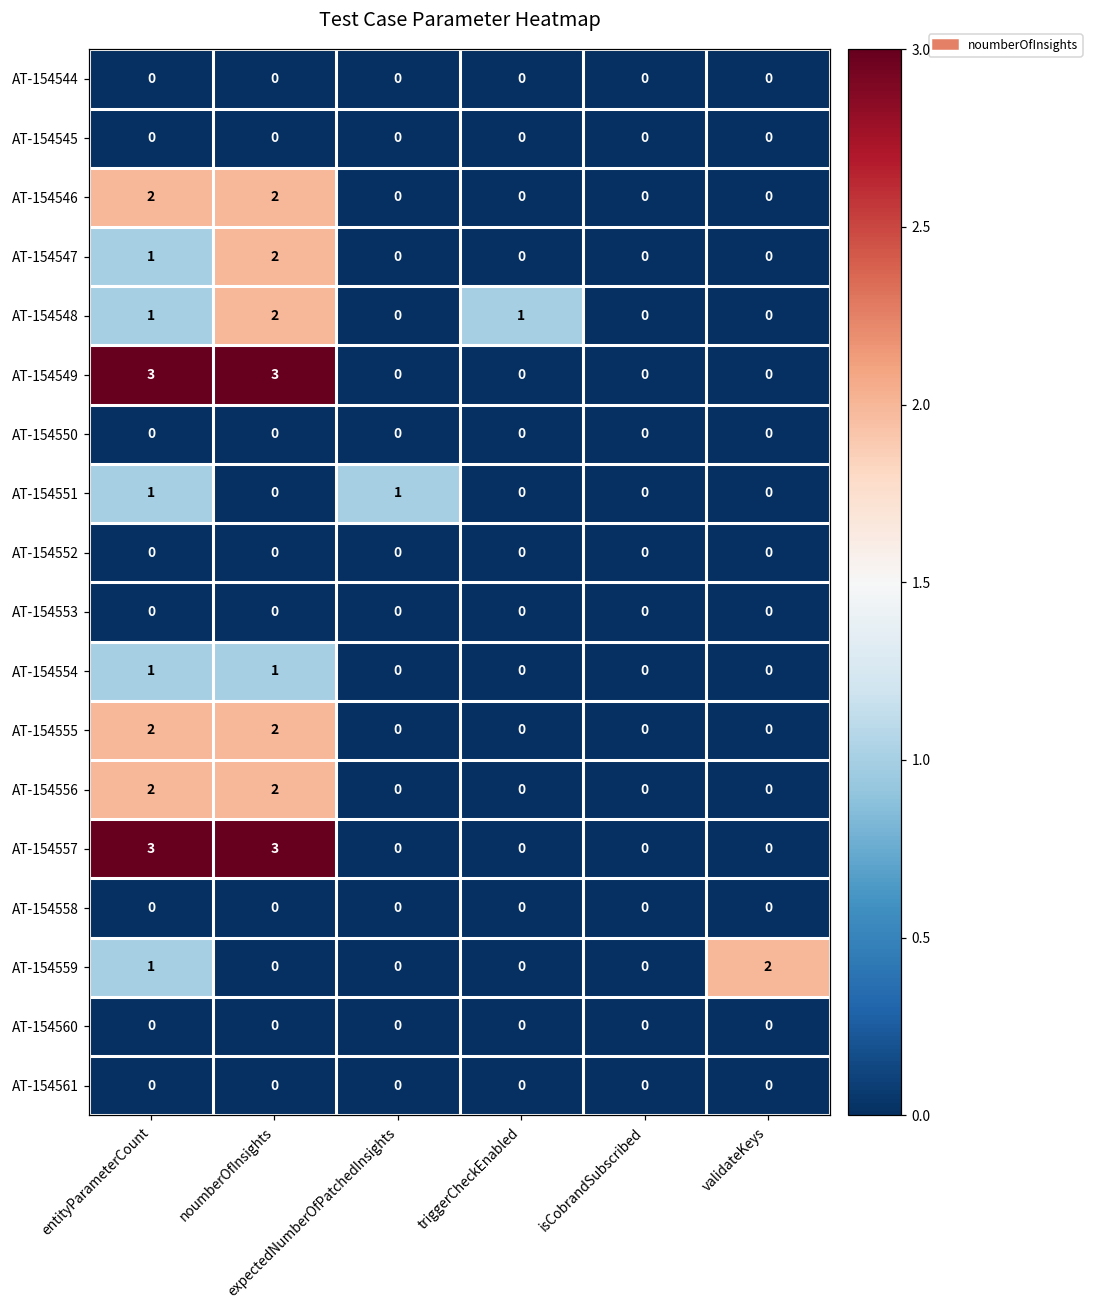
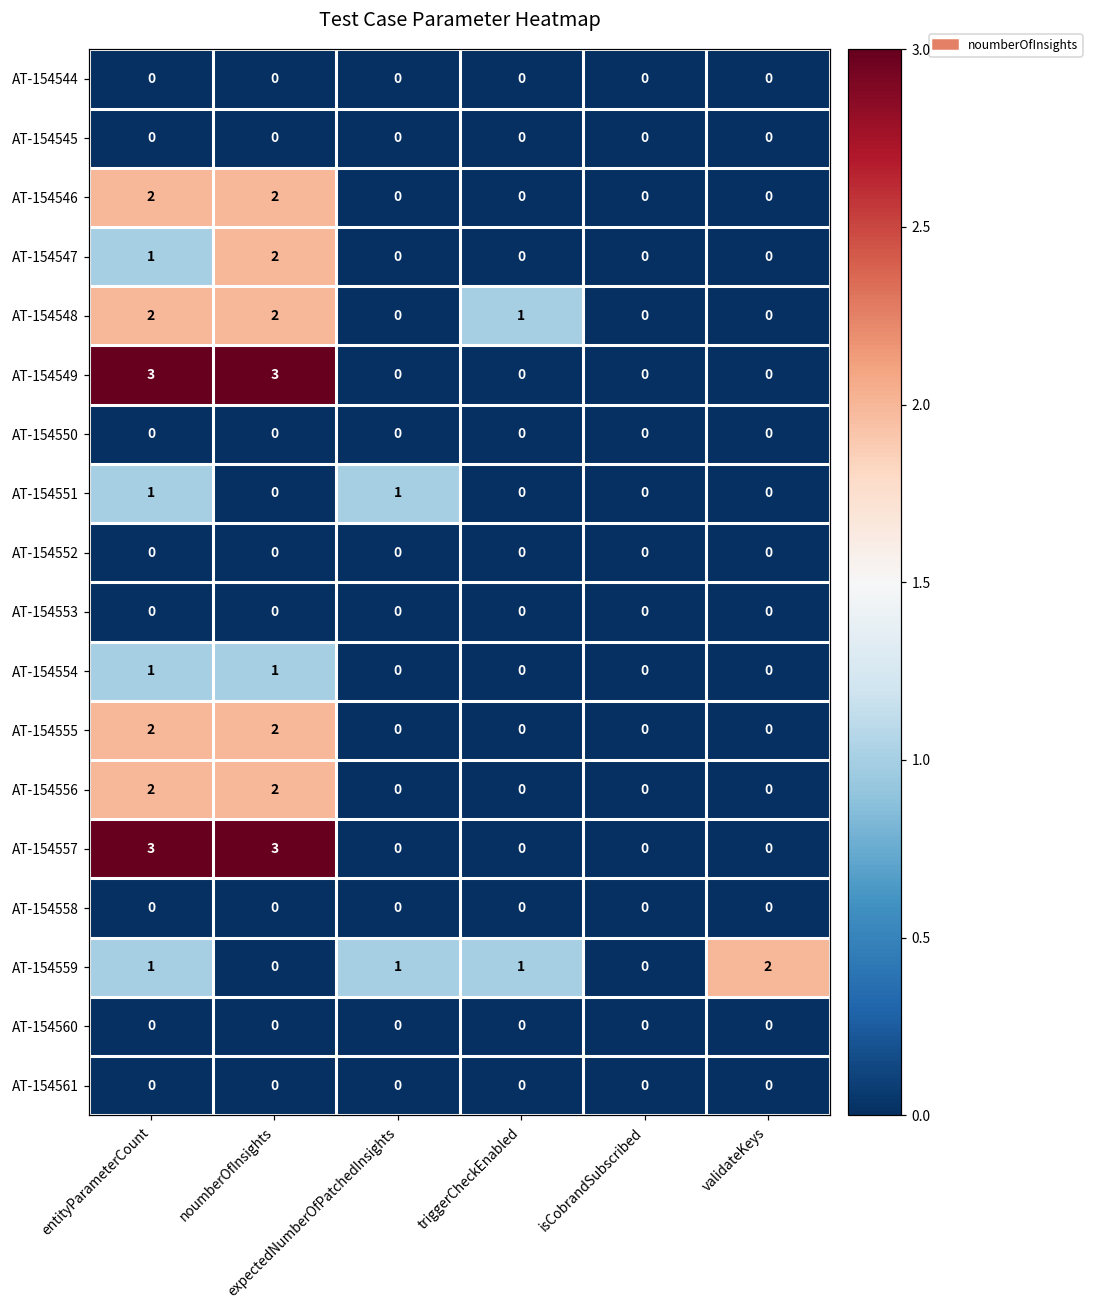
  {
    "AT-154544": {
      "entityParameterCount": 0,
      "noumberOfInsights": 0,
      "expectedNumberOfPatchedInsights": 0,
      "triggerCheckEnabled": 0,
      "isCobrandSubscribed": 0,
      "validateKeys": 0
    },
    "AT-154545": {
      "entityParameterCount": 0,
      "noumberOfInsights": 0,
      "expectedNumberOfPatchedInsights": 0,
      "triggerCheckEnabled": 0,
      "isCobrandSubscribed": 0,
      "validateKeys": 0
    },
    "AT-154546": {
      "entityParameterCount": 2,
      "noumberOfInsights": 2,
      "expectedNumberOfPatchedInsights": 0,
      "triggerCheckEnabled": 0,
      "isCobrandSubscribed": 0,
      "validateKeys": 0
    },
    "AT-154547": {
      "entityParameterCount": 1,
      "noumberOfInsights": 2,
      "expectedNumberOfPatchedInsights": 0,
      "triggerCheckEnabled": 0,
      "isCobrandSubscribed": 0,
      "validateKeys": 0
    },
    "AT-154548": {
-     "entityParameterCount": 1,
+     "entityParameterCount": 2,
      "noumberOfInsights": 2,
      "expectedNumberOfPatchedInsights": 0,
      "triggerCheckEnabled": 1,
      "isCobrandSubscribed": 0,
      "validateKeys": 0
    },
    "AT-154549": {
      "entityParameterCount": 3,
      "noumberOfInsights": 3,
      "expectedNumberOfPatchedInsights": 0,
      "triggerCheckEnabled": 0,
      "isCobrandSubscribed": 0,
      "validateKeys": 0
    },
    "AT-154550": {
      "entityParameterCount": 0,
      "noumberOfInsights": 0,
      "expectedNumberOfPatchedInsights": 0,
      "triggerCheckEnabled": 0,
      "isCobrandSubscribed": 0,
      "validateKeys": 0
    },
    "AT-154551": {
      "entityParameterCount": 1,
      "noumberOfInsights": 0,
      "expectedNumberOfPatchedInsights": 1,
      "triggerCheckEnabled": 0,
      "isCobrandSubscribed": 0,
      "validateKeys": 0
    },
    "AT-154552": {
      "entityParameterCount": 0,
      "noumberOfInsights": 0,
      "expectedNumberOfPatchedInsights": 0,
      "triggerCheckEnabled": 0,
      "isCobrandSubscribed": 0,
      "validateKeys": 0
    },
    "AT-154553": {
      "entityParameterCount": 0,
      "noumberOfInsights": 0,
      "expectedNumberOfPatchedInsights": 0,
      "triggerCheckEnabled": 0,
      "isCobrandSubscribed": 0,
      "validateKeys": 0
    },
    "AT-154554": {
      "entityParameterCount": 1,
      "noumberOfInsights": 1,
      "expectedNumberOfPatchedInsights": 0,
      "triggerCheckEnabled": 0,
      "isCobrandSubscribed": 0,
      "validateKeys": 0
    },
    "AT-154555": {
      "entityParameterCount": 2,
      "noumberOfInsights": 2,
      "expectedNumberOfPatchedInsights": 0,
      "triggerCheckEnabled": 0,
      "isCobrandSubscribed": 0,
      "validateKeys": 0
    },
    "AT-154556": {
      "entityParameterCount": 2,
      "noumberOfInsights": 2,
      "expectedNumberOfPatchedInsights": 0,
      "triggerCheckEnabled": 0,
      "isCobrandSubscribed": 0,
      "validateKeys": 0
    },
    "AT-154557": {
      "entityParameterCount": 3,
      "noumberOfInsights": 3,
      "expectedNumberOfPatchedInsights": 0,
      "triggerCheckEnabled": 0,
      "isCobrandSubscribed": 0,
      "validateKeys": 0
    },
    "AT-154558": {
      "entityParameterCount": 0,
      "noumberOfInsights": 0,
      "expectedNumberOfPatchedInsights": 0,
      "triggerCheckEnabled": 0,
      "isCobrandSubscribed": 0,
      "validateKeys": 0
    },
    "AT-154559": {
      "entityParameterCount": 1,
      "noumberOfInsights": 0,
-     "expectedNumberOfPatchedInsights": 0,
-     "triggerCheckEnabled": 0,
+     "expectedNumberOfPatchedInsights": 1,
+     "triggerCheckEnabled": 1,
      "isCobrandSubscribed": 0,
      "validateKeys": 2
    },
    "AT-154560": {
      "entityParameterCount": 0,
      "noumberOfInsights": 0,
      "expectedNumberOfPatchedInsights": 0,
      "triggerCheckEnabled": 0,
      "isCobrandSubscribed": 0,
      "validateKeys": 0
    },
    "AT-154561": {
      "entityParameterCount": 0,
      "noumberOfInsights": 0,
      "expectedNumberOfPatchedInsights": 0,
      "triggerCheckEnabled": 0,
      "isCobrandSubscribed": 0,
      "validateKeys": 0
    }
  }
